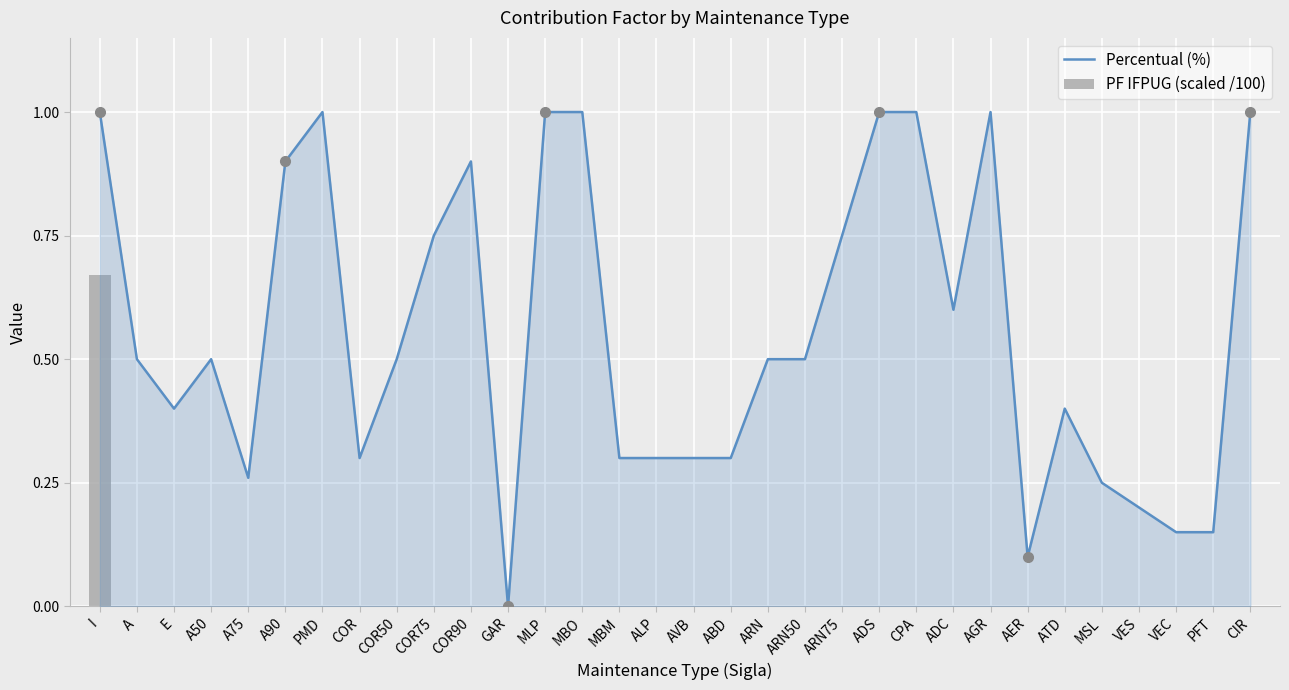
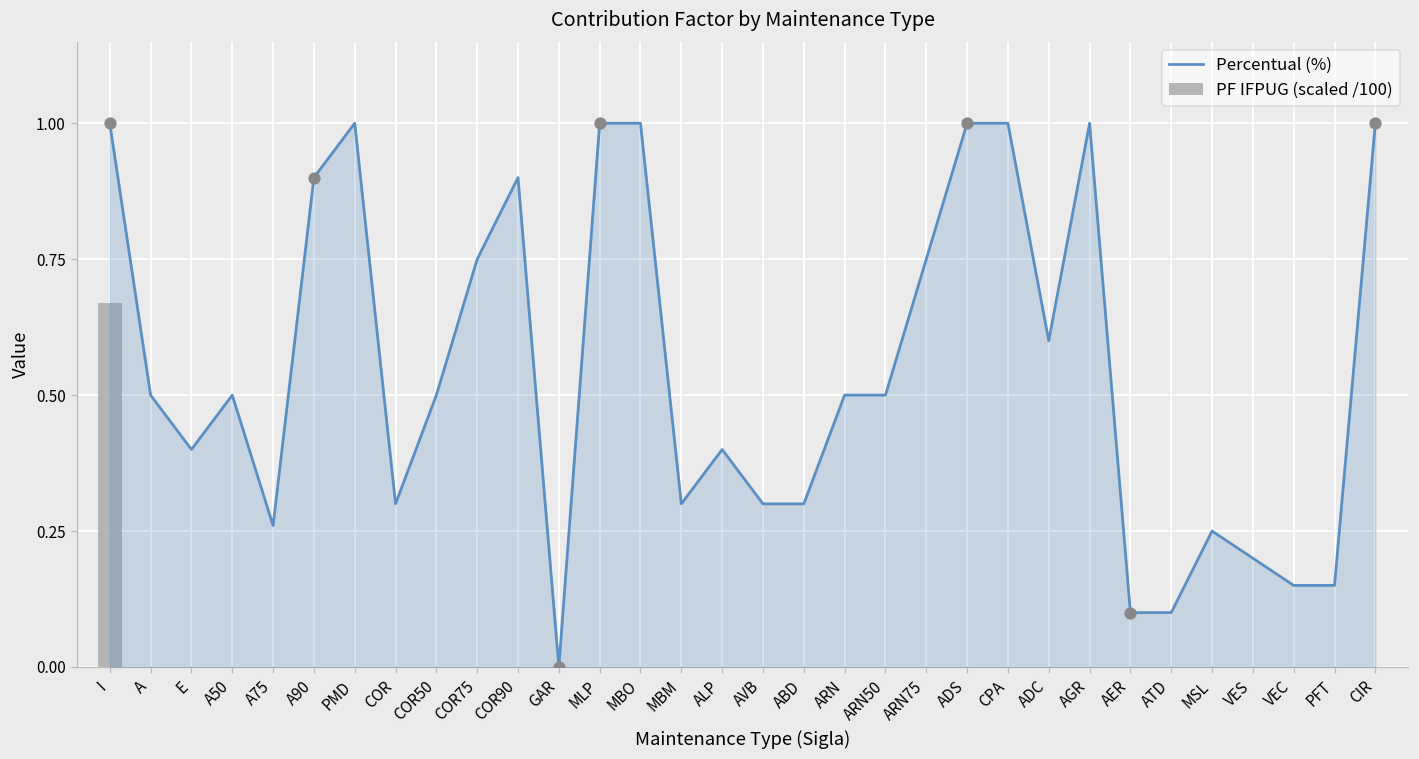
  {
    "Percentual (%)": {
      "A": 0.5,
      "E": 0.4,
      "A50": 0.5,
      "A75": 0.26,
      "PMD": 1.0,
      "COR": 0.3,
      "COR50": 0.5,
      "COR75": 0.75,
      "COR90": 0.9,
      "MBO": 1.0,
      "MBM": 0.3,
-     "ALP": 0.3,
+     "ALP": 0.4,
      "AVB": 0.3,
      "ABD": 0.3,
      "ARN": 0.5,
      "ARN50": 0.5,
      "ARN75": 0.75,
      "CPA": 1.0,
      "ADC": 0.6,
      "AGR": 1.0,
-     "ATD": 0.4,
+     "ATD": 0.1,
      "MSL": 0.25,
      "VES": 0.2,
      "VEC": 0.15,
      "PFT": 0.15
    }
  }
